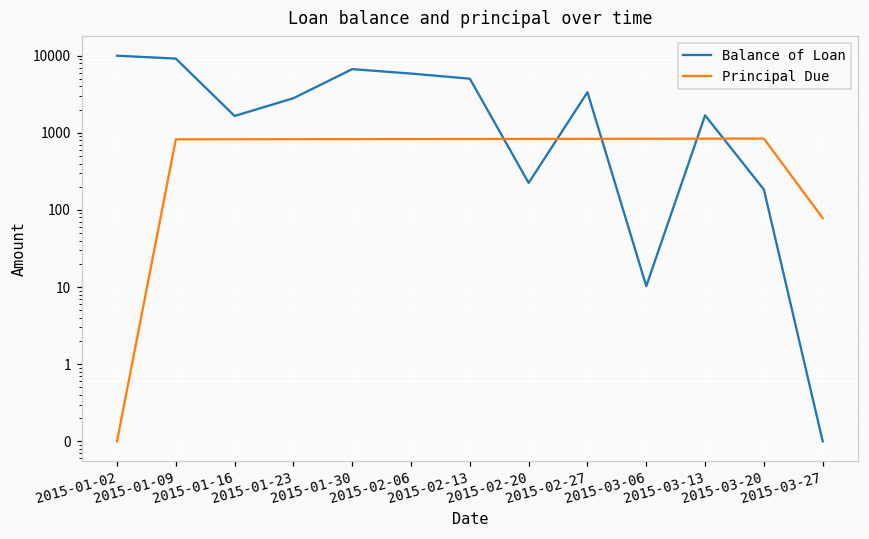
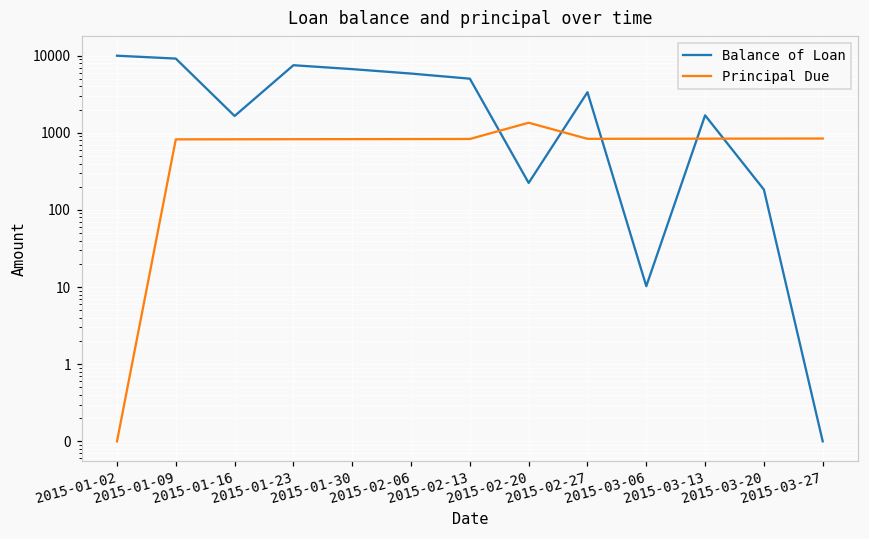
  {
    "Balance of Loan": {
      "2015-01-02": 10000,
      "2015-01-09": 9000,
      "2015-01-16": 1700,
-     "2015-01-23": 2800,
+     "2015-01-23": 8000,
      "2015-01-30": 7000,
      "2015-02-06": 6000,
      "2015-02-13": 5000,
      "2015-02-20": 220,
      "2015-02-27": 3000,
      "2015-03-06": 10,
      "2015-03-13": 1700,
      "2015-03-20": 180,
      "2015-03-27": 0.10
    },
    "Principal Due": {
      "2015-01-02": 0.10,
      "2015-01-09": 800,
      "2015-01-16": 800,
      "2015-01-23": 800,
      "2015-01-30": 800,
      "2015-02-06": 800,
      "2015-02-13": 800,
-     "2015-02-20": 800,
+     "2015-02-20": 1400,
      "2015-02-27": 800,
      "2015-03-06": 800,
      "2015-03-13": 800,
      "2015-03-20": 800,
-     "2015-03-27": 80
+     "2015-03-27": 800
    }
  }
